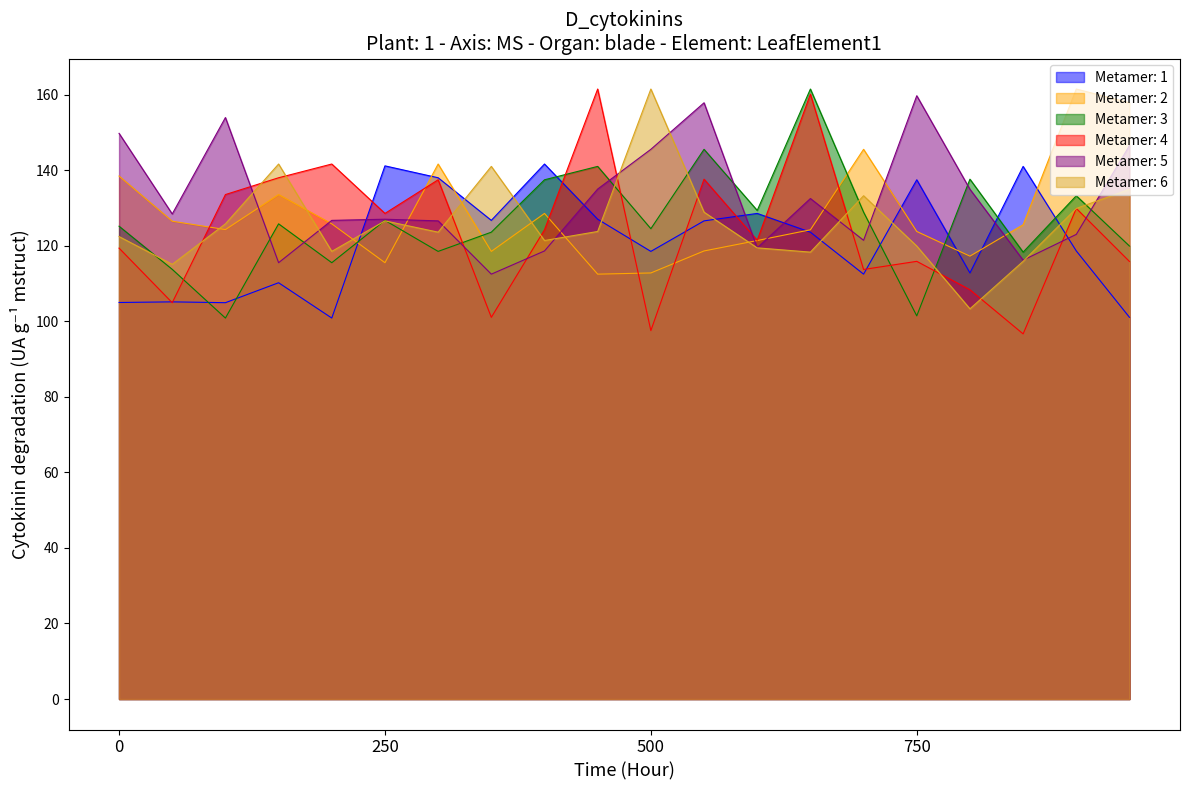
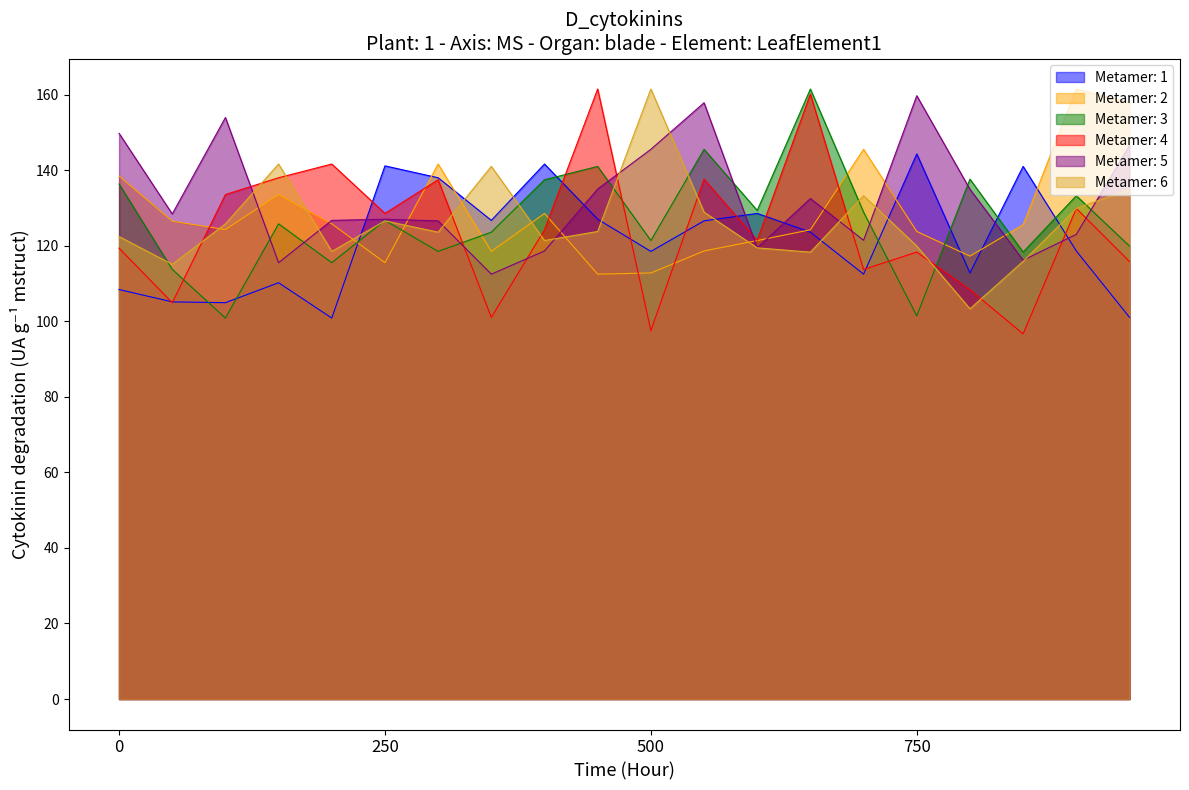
  {
    "Metamer: 1": {
-     "0": 105,
+     "0": 108,
      "250": 141,
      "500": 119,
-     "750": 138
+     "750": 144
    },
    "Metamer: 3": {
-     "0": 125,
-     "500": 125,
+     "0": 136,
+     "500": 121,
      "750": 101
    },
    "Metamer: 4": {
      "0": 119,
      "250": 129,
      "500": 98,
-     "750": 116
+     "750": 118
    },
    "Metamer: 5": {
      "0": 150,
      "500": 146,
      "750": 160
    }
  }
